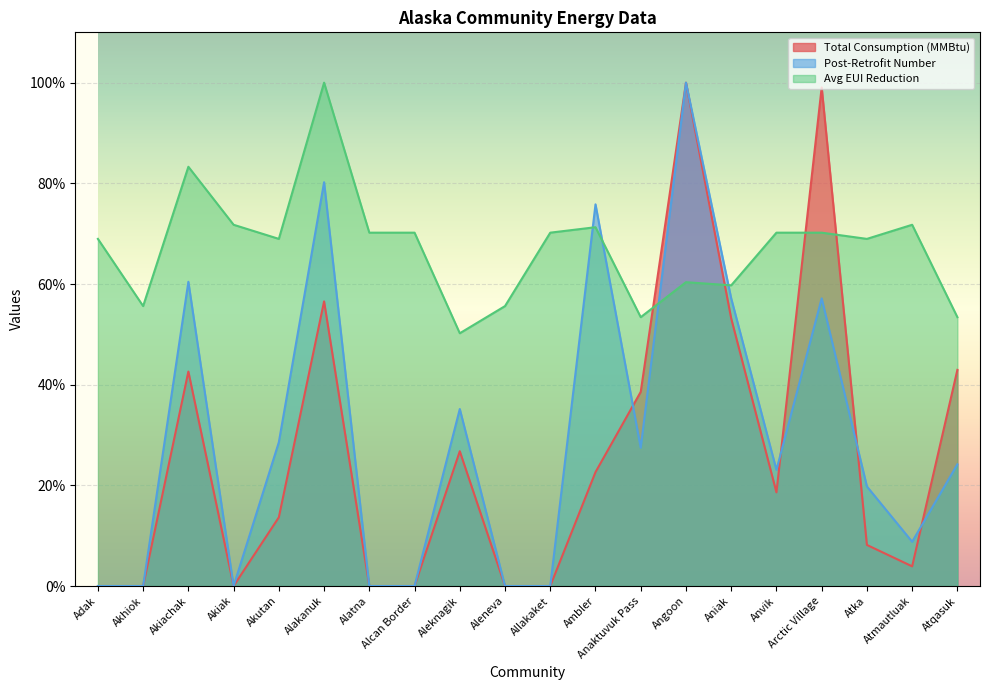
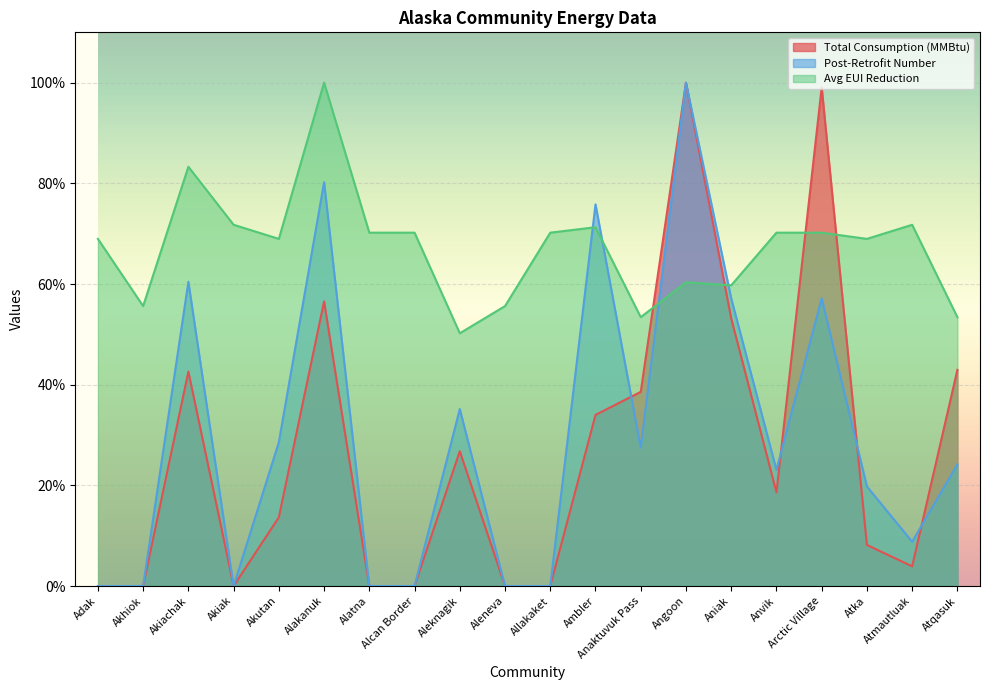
  {
    "Total Consumption (MMBtu)": {
      "Akiachak": "43%",
      "Akutan": "14%",
      "Alakanuk": "57%",
      "Aleknagik": "27%",
-     "Ambler": "23%",
+     "Ambler": "34%",
      "Anaktuvuk Pass": "39%",
      "Aniak": "53%",
      "Anvik": "19%",
      "Atka": "8%",
      "Atmautluak": "4%",
      "Atqasuk": "43%"
    },
    "Post-Retrofit Number": {
      "Akiachak": "60%",
      "Akutan": "29%",
      "Alakanuk": "80%",
      "Aleknagik": "35%",
      "Ambler": "76%",
      "Anaktuvuk Pass": "27%",
      "Aniak": "57%",
      "Anvik": "23%",
      "Arctic Village": "57%",
      "Atka": "20%",
      "Atmautluak": "9%",
      "Atqasuk": "24%"
    },
    "Avg EUI Reduction": {
      "Adak": "69%",
      "Akhiok": "56%",
      "Akiachak": "83%",
      "Akiak": "72%",
      "Akutan": "69%",
      "Alakanuk": "100%",
      "Alatna": "70%",
      "Alcan Border": "70%",
      "Aleknagik": "50%",
      "Aleneva": "56%",
      "Allakaket": "70%",
      "Ambler": "71%",
      "Anaktuvuk Pass": "53%",
      "Angoon": "60%",
      "Aniak": "60%",
      "Anvik": "70%",
      "Arctic Village": "70%",
      "Atka": "69%",
      "Atmautluak": "72%",
      "Atqasuk": "53%"
    }
  }
